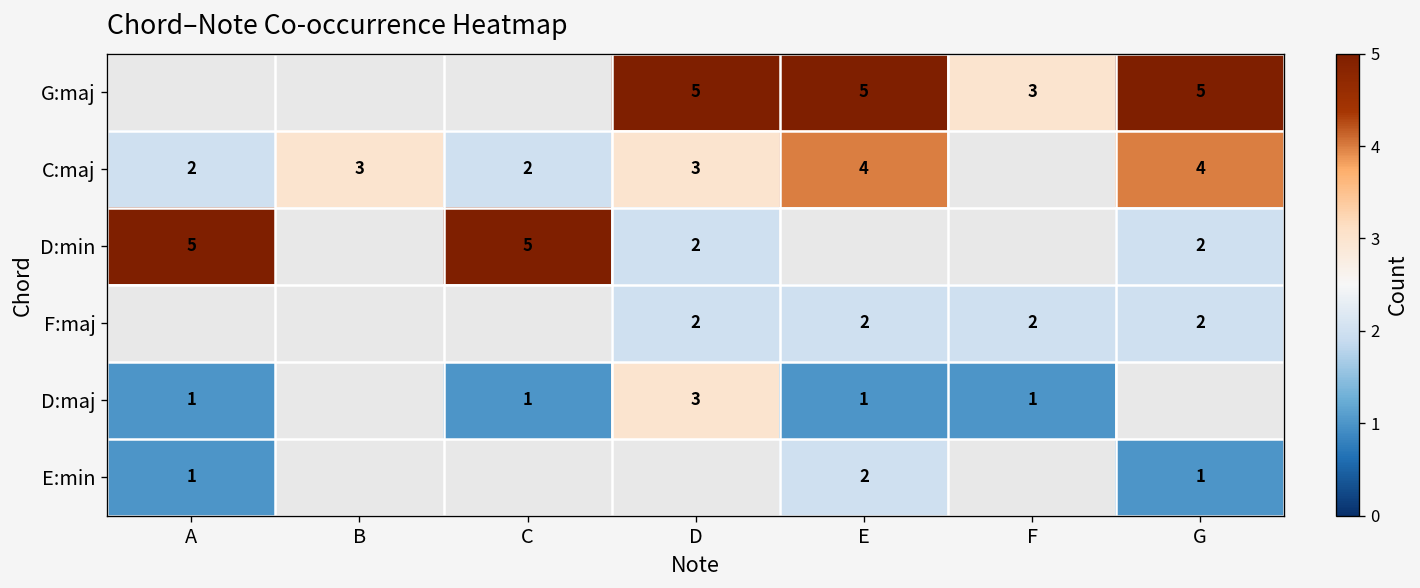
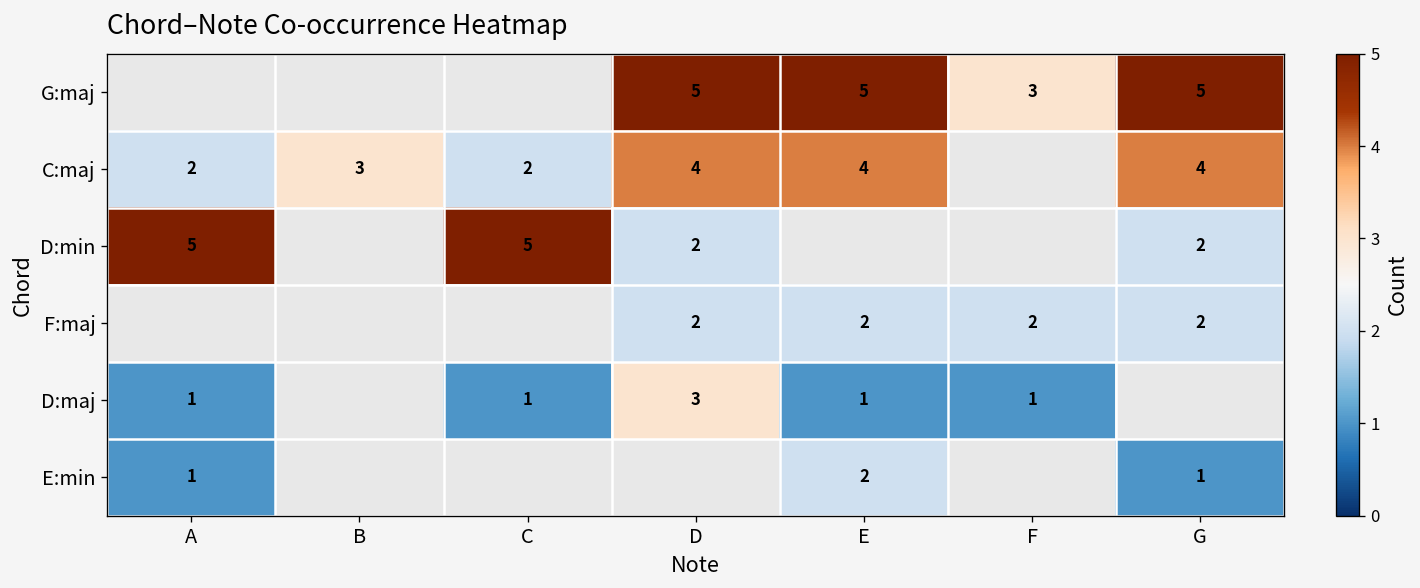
  {
    "G:maj": {
      "D": 5,
      "E": 5,
      "F": 3,
      "G": 5
    },
    "C:maj": {
      "A": 2,
      "B": 3,
      "C": 2,
-     "D": 3,
+     "D": 4,
      "E": 4,
      "G": 4
    },
    "D:min": {
      "A": 5,
      "C": 5,
      "D": 2,
      "G": 2
    },
    "F:maj": {
      "D": 2,
      "E": 2,
      "F": 2,
      "G": 2
    },
    "D:maj": {
      "A": 1,
      "C": 1,
      "D": 3,
      "E": 1,
      "F": 1
    },
    "E:min": {
      "A": 1,
      "E": 2,
      "G": 1
    }
  }
